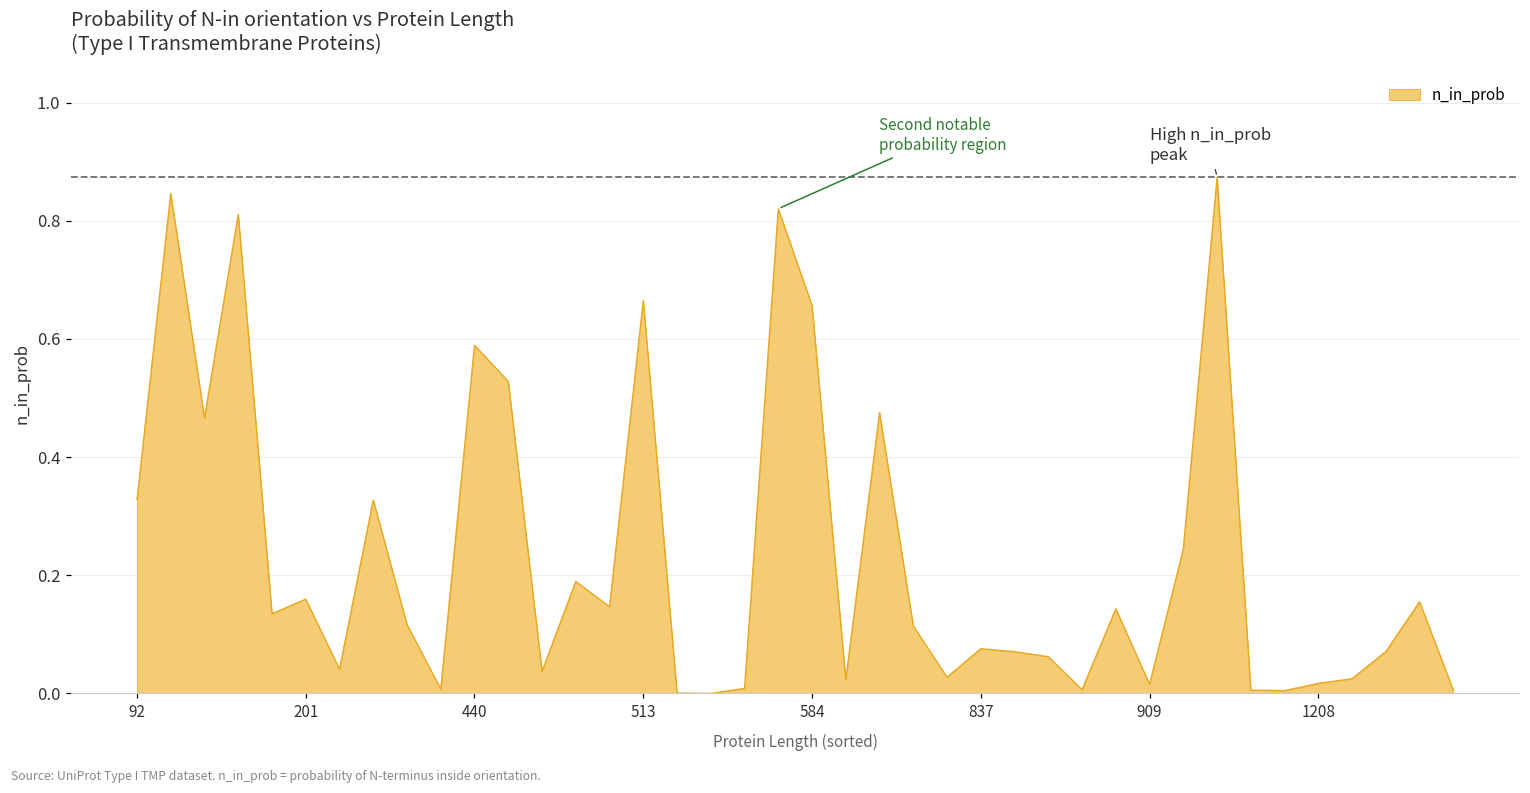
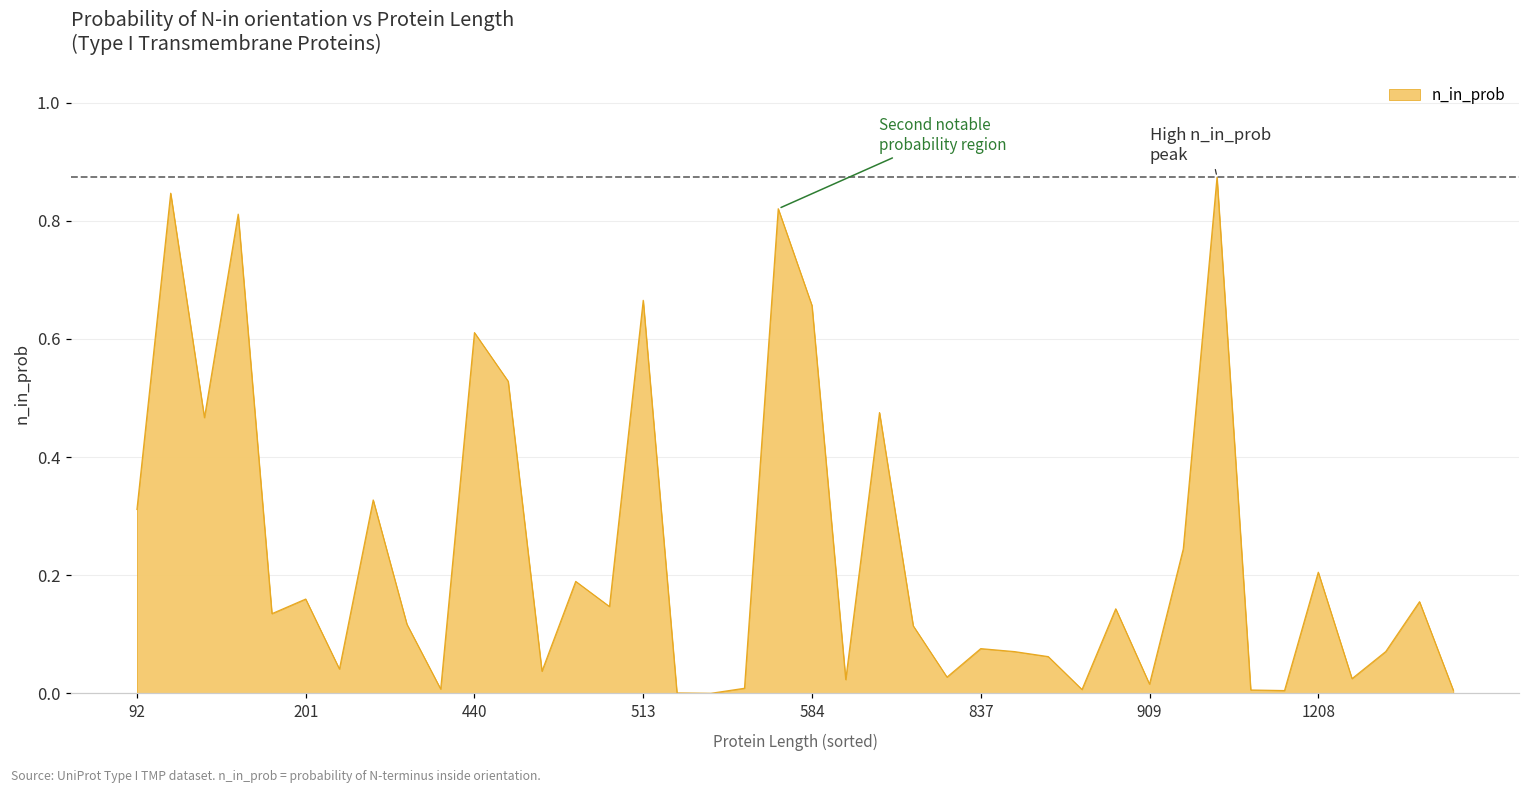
  {
-   "92": 0.33,
+   "92": 0.31,
    "201": 0.16,
-   "440": 0.59,
+   "440": 0.61,
    "513": 0.67,
    "584": 0.66,
    "837": 0.08,
    "909": 0.02,
-   "1208": 0.02
+   "1208": 0.21
  }
